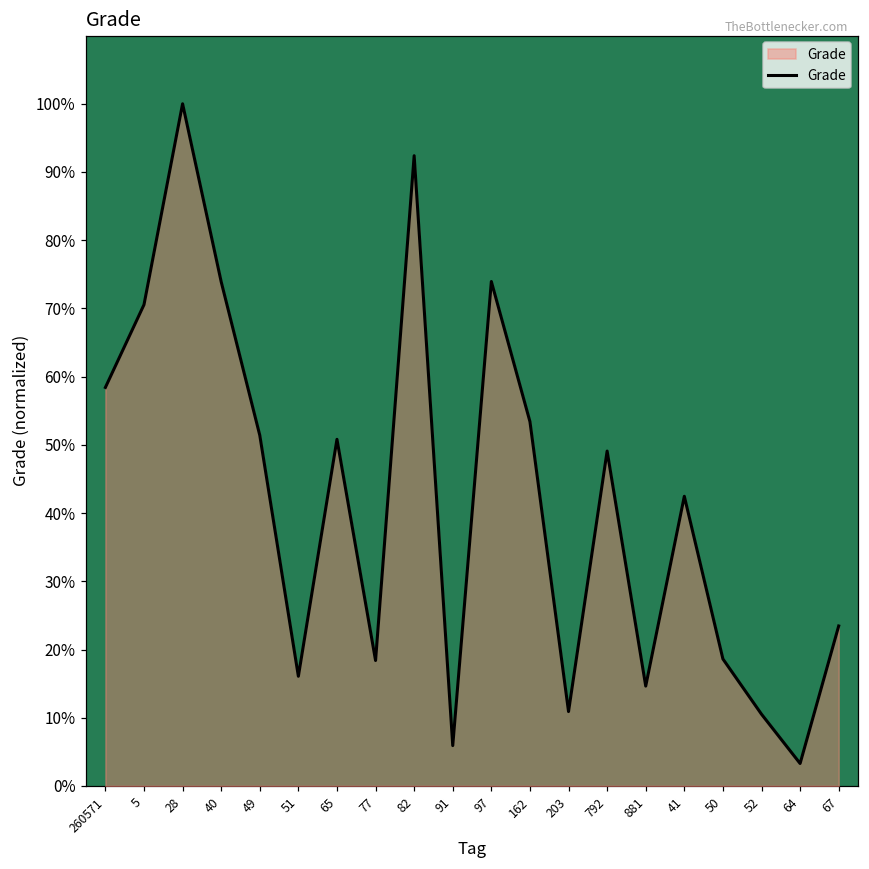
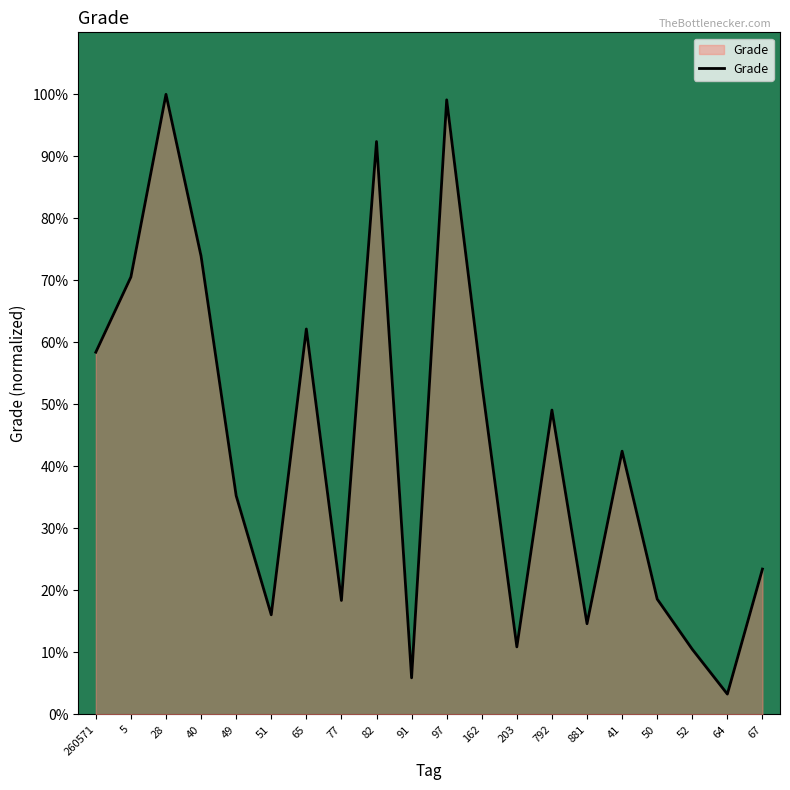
  {
    "260571": "58%",
    "5": "71%",
    "28": "100%",
    "40": "74%",
-   "49": "51%",
+   "49": "35%",
    "51": "16%",
-   "65": "51%",
+   "65": "62%",
    "77": "18%",
    "82": "92%",
    "91": "6%",
-   "97": "74%",
+   "97": "99%",
    "162": "53%",
    "203": "11%",
    "792": "49%",
    "881": "15%",
    "41": "42%",
    "50": "19%",
    "52": "11%",
    "64": "3%",
    "67": "23%"
  }
